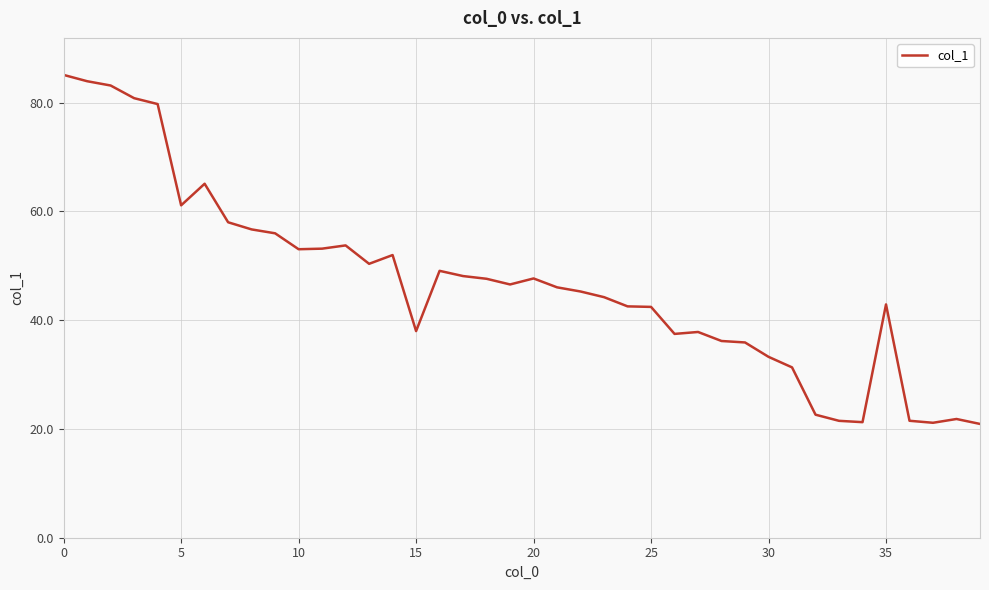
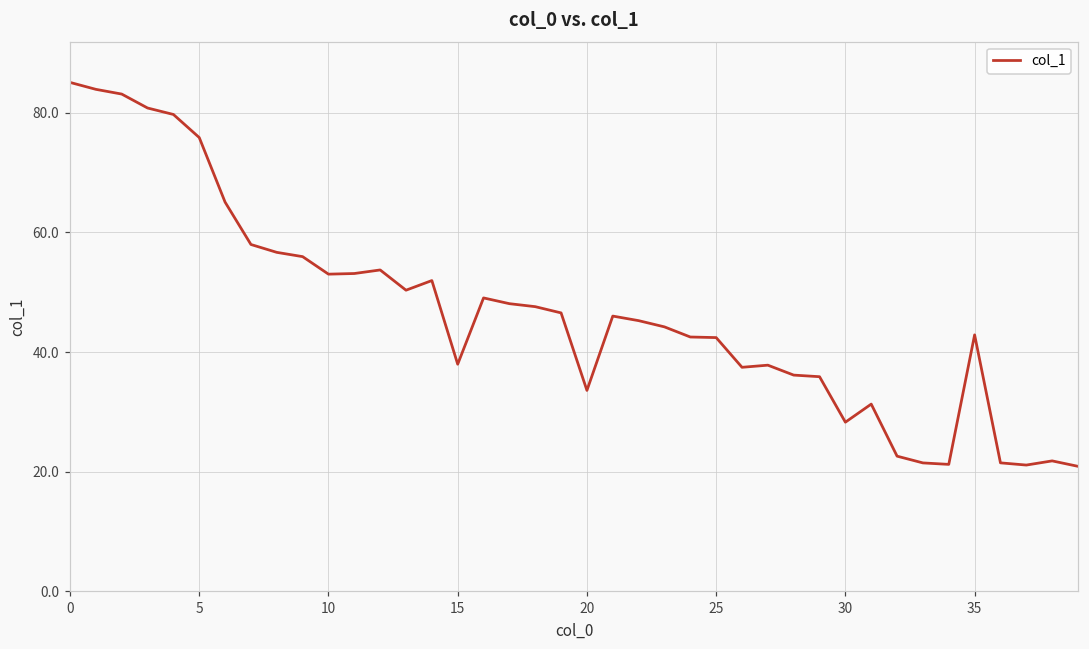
  {
    "0": 85,
-   "5": 61,
+   "5": 76,
    "10": 53,
    "15": 38,
-   "20": 48,
+   "20": 34,
    "25": 42,
-   "30": 33,
+   "30": 28,
    "35": 43
  }
